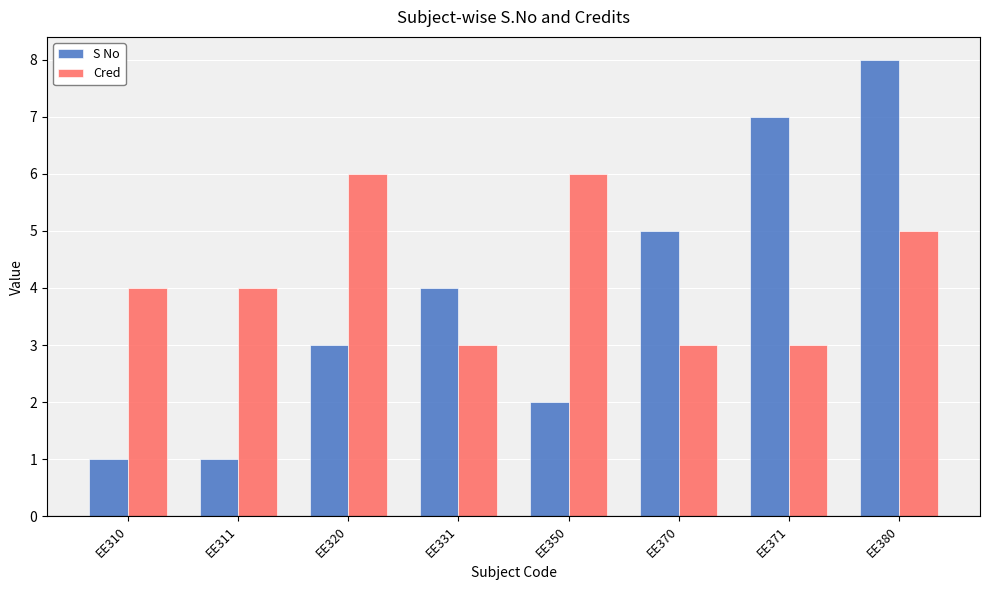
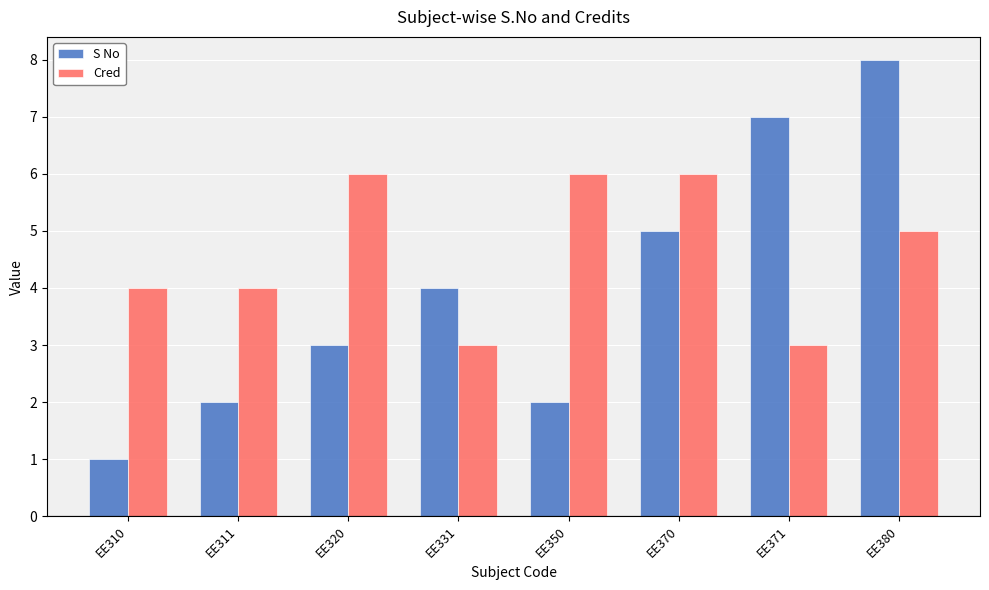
  {
    "S No": {
      "EE310": 1,
-     "EE311": 1,
+     "EE311": 2,
      "EE320": 3,
      "EE331": 4,
      "EE350": 2,
      "EE370": 5,
      "EE371": 7,
      "EE380": 8
    },
    "Cred": {
      "EE310": 4,
      "EE311": 4,
      "EE320": 6,
      "EE331": 3,
      "EE350": 6,
-     "EE370": 3,
+     "EE370": 6,
      "EE371": 3,
      "EE380": 5
    }
  }
